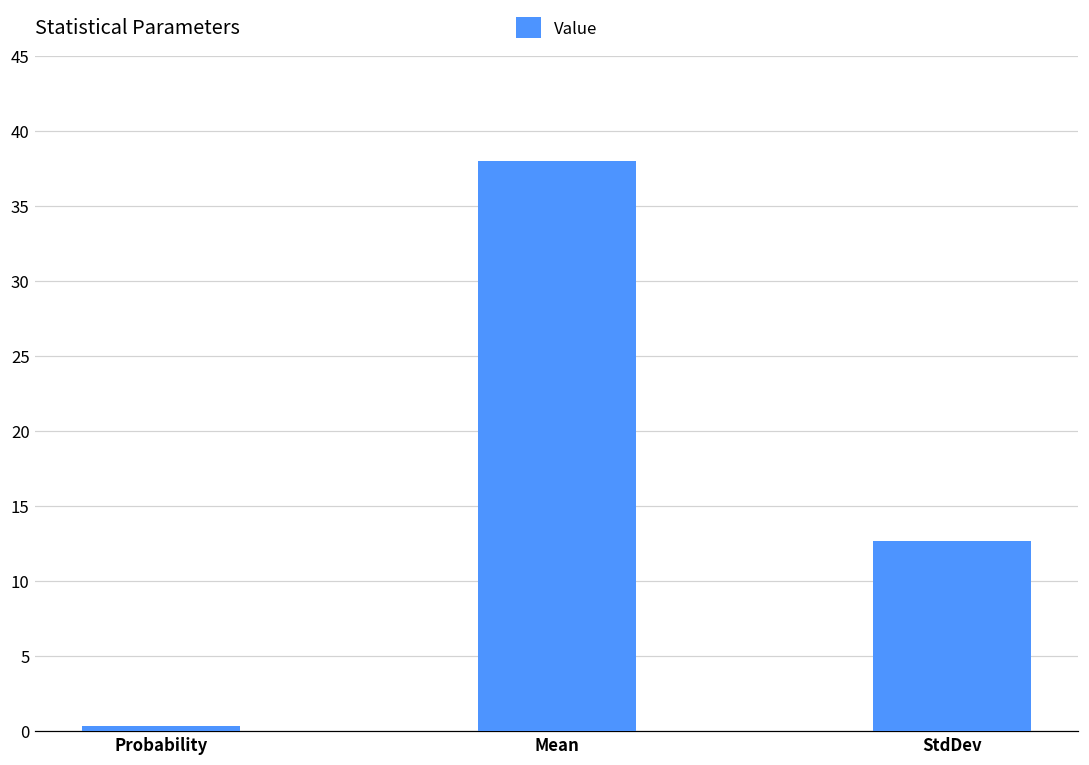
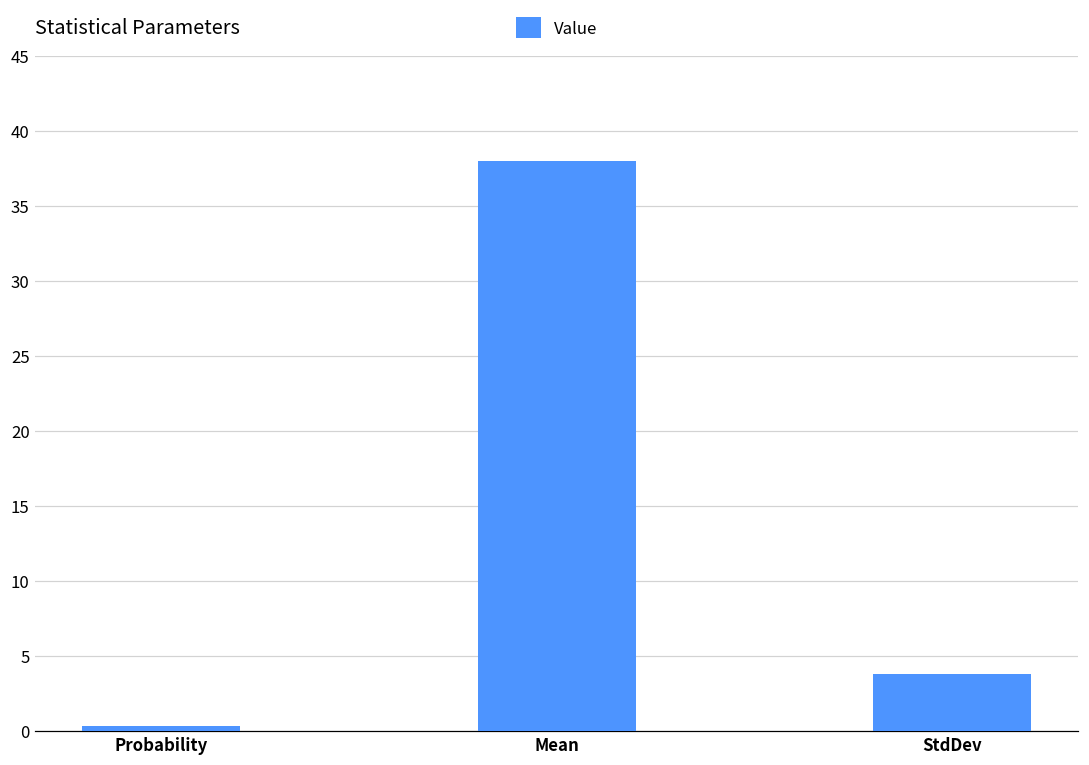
  {
    "Probability": 0.3,
    "Mean": 38.0,
-   "StdDev": 12.7
+   "StdDev": 3.8
  }
